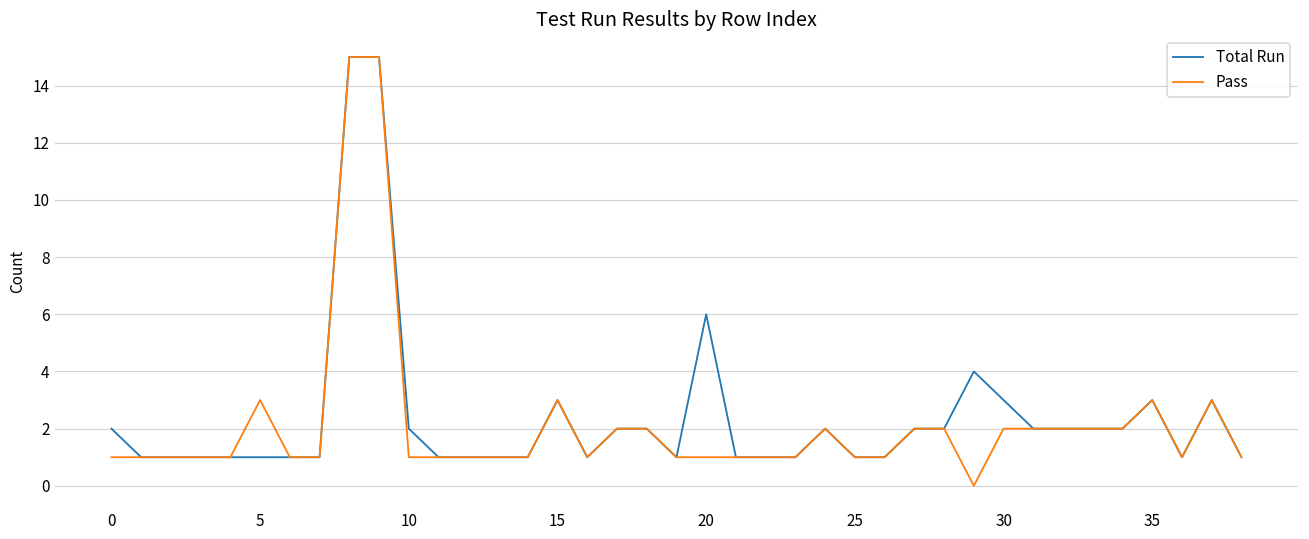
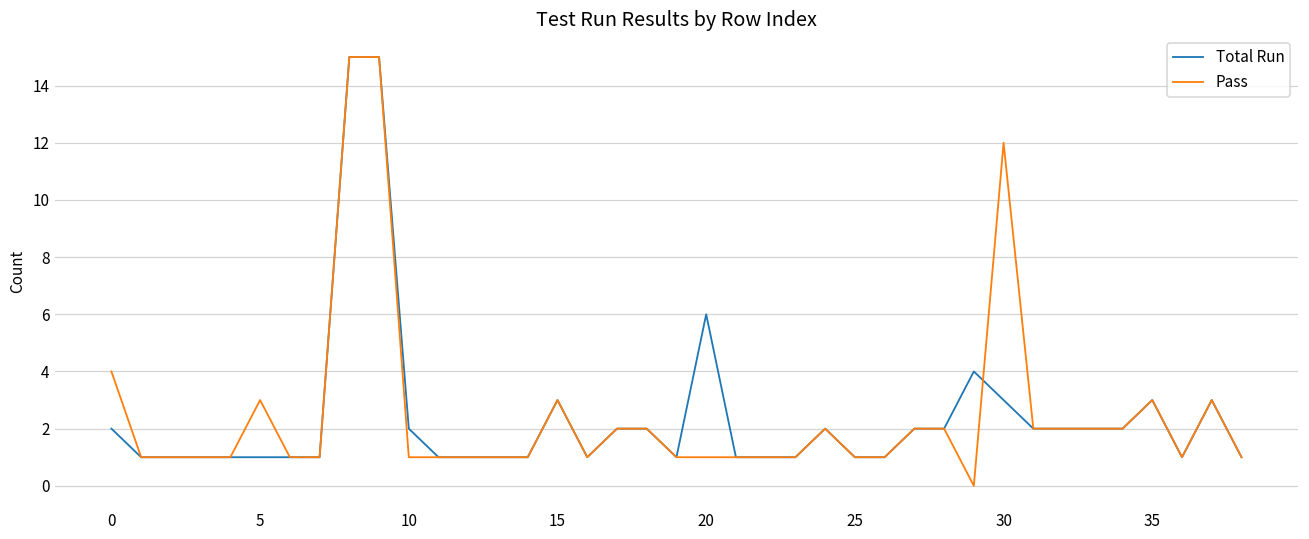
  {
    "Total Run": {
      "0": 2,
      "5": 1,
      "10": 2,
      "20": 6,
      "30": 3
    },
    "Pass": {
-     "0": 1,
+     "0": 4,
      "5": 3,
      "10": 1,
      "20": 1,
-     "30": 2
+     "30": 12
    }
  }
